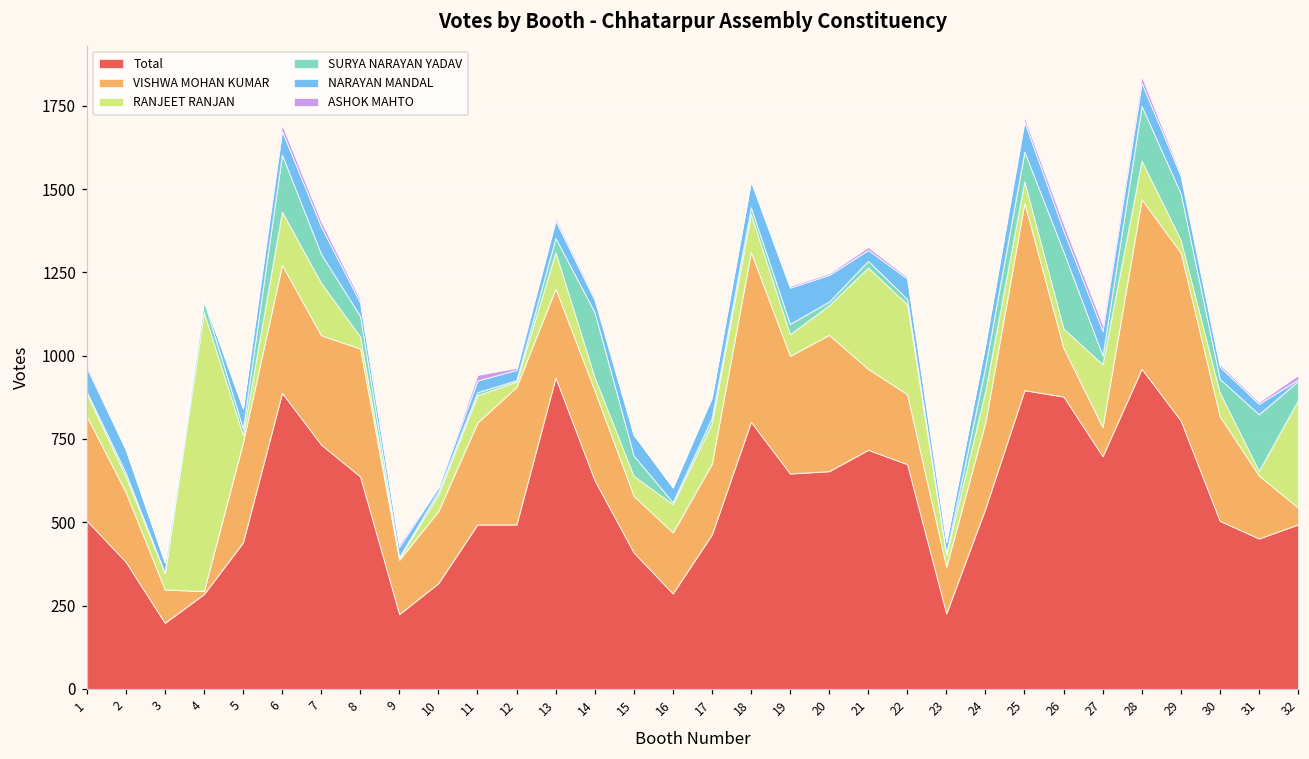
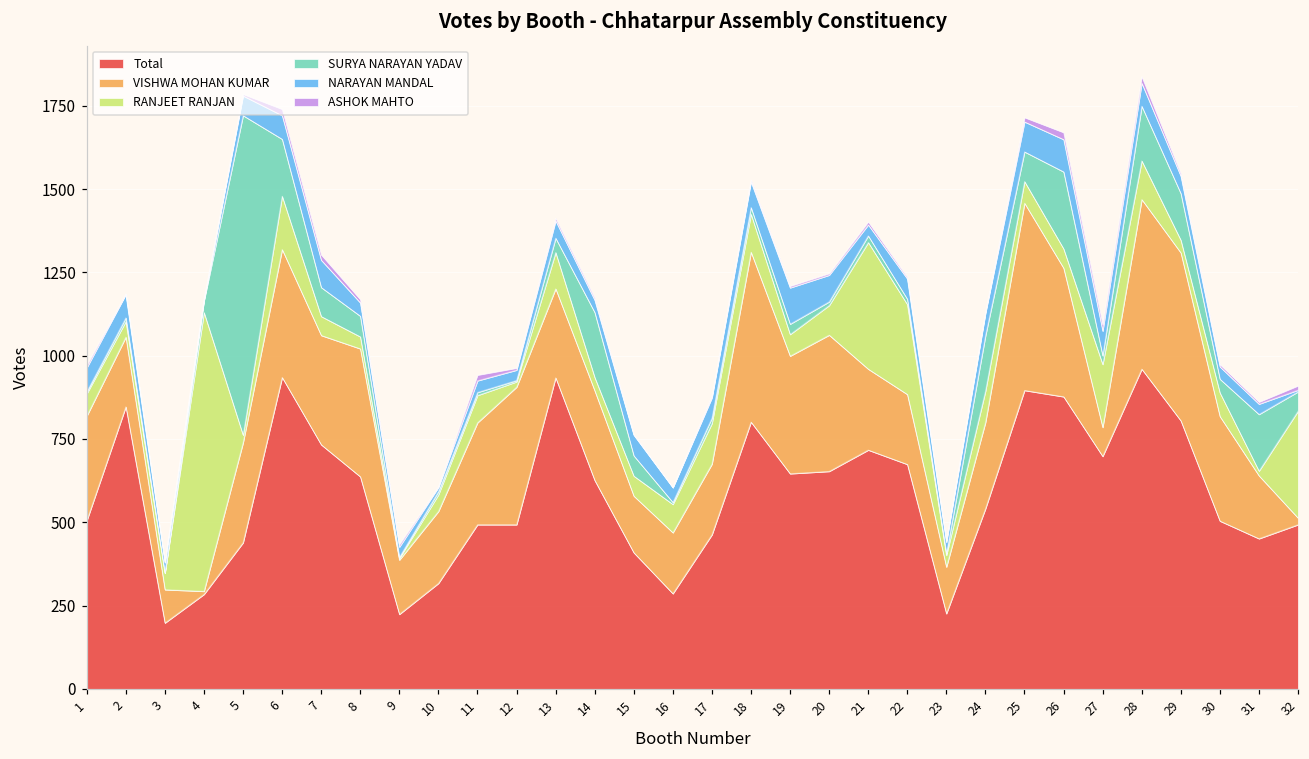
  {
    "Total": {
      "1": 510,
-     "2": 380,
+     "2": 850,
      "3": 200,
      "4": 280,
      "5": 440,
-     "6": 890,
+     "6": 940,
      "7": 730,
      "8": 640,
      "9": 220,
      "10": 320,
      "11": 490,
      "12": 490,
      "13": 930,
      "14": 630,
      "15": 410,
      "16": 290,
      "17": 460,
      "18": 800,
      "19": 650,
      "20": 650,
      "21": 720,
      "22": 670,
      "23": 230,
      "24": 540,
      "25": 900,
      "26": 880,
      "27": 700,
      "28": 960,
      "29": 810,
      "30": 500,
      "31": 450,
      "32": 490
    },
    "VISHWA MOHAN KUMAR": {
      "1": 310,
      "2": 210,
      "3": 100,
      "4": 10,
      "5": 300,
      "6": 380,
      "7": 330,
      "8": 380,
      "10": 220,
      "11": 310,
      "12": 410,
      "13": 270,
      "14": 270,
      "15": 170,
      "16": 180,
      "17": 210,
      "18": 510,
      "19": 350,
      "20": 410,
      "21": 240,
      "22": 210,
      "23": 140,
      "24": 260,
      "25": 560,
-     "26": 150,
+     "26": 390,
      "27": 90,
      "28": 510,
      "29": 500,
      "30": 310,
      "31": 190,
-     "32": 50
+     "32": 20
    },
    "RANJEET RANJAN": {
      "2": 50,
      "4": 840,
      "5": 20,
      "6": 160,
-     "7": 160,
+     "7": 60,
      "8": 40,
      "10": 50,
      "11": 80,
      "13": 110,
      "14": 40,
      "15": 60,
      "17": 120,
      "18": 110,
      "19": 70,
      "20": 90,
-     "21": 300,
+     "21": 380,
      "22": 270,
      "24": 90,
      "25": 70,
      "26": 60,
      "27": 190,
      "28": 120,
      "29": 40,
      "30": 70,
      "31": 10,
      "32": 320
    },
    "SURYA NARAYAN YADAV": {
      "2": 10,
-     "5": 20,
+     "5": 960,
      "6": 170,
      "7": 90,
      "8": 60,
      "10": 10,
      "11": 10,
      "13": 40,
      "14": 200,
      "15": 60,
      "17": 20,
      "18": 20,
      "19": 30,
      "20": 10,
      "21": 20,
      "22": 20,
-     "24": 70,
+     "24": 170,
      "25": 90,
      "26": 230,
      "27": 30,
      "28": 160,
      "29": 140,
      "30": 40,
      "31": 170
    },
    "NARAYAN MANDAL": {
      "6": 70,
      "7": 80,
      "8": 40,
      "11": 40,
      "21": 30,
      "25": 90,
-     "26": 60,
+     "26": 100,
      "27": 70,
      "28": 70
    },
    "ASHOK MAHTO": {
      "7": 20,
      "8": 10,
      "11": 20,
      "21": 10,
      "25": 10,
      "26": 20,
      "27": 20,
      "28": 20,
      "32": 10
    }
  }
